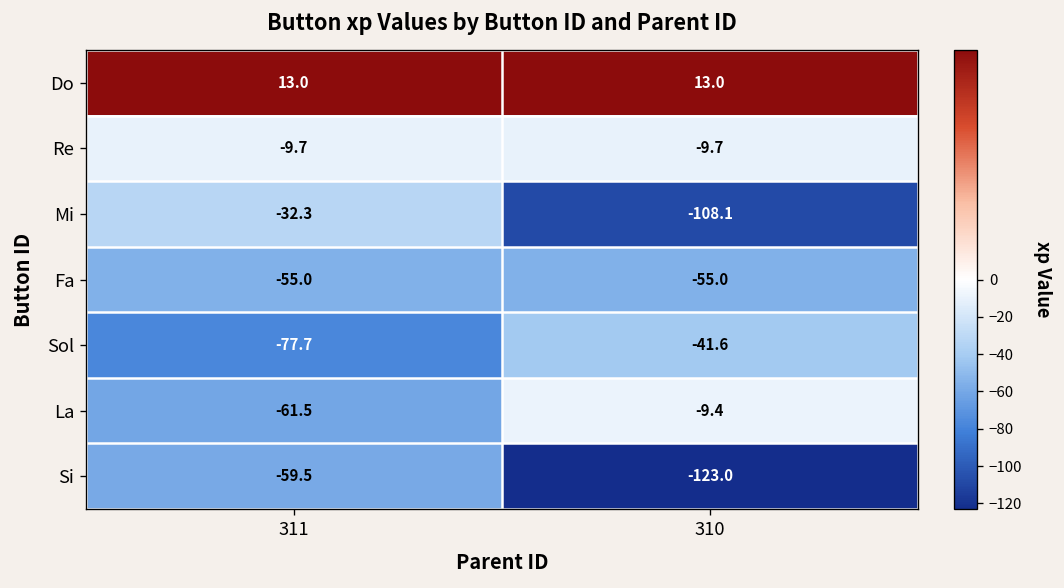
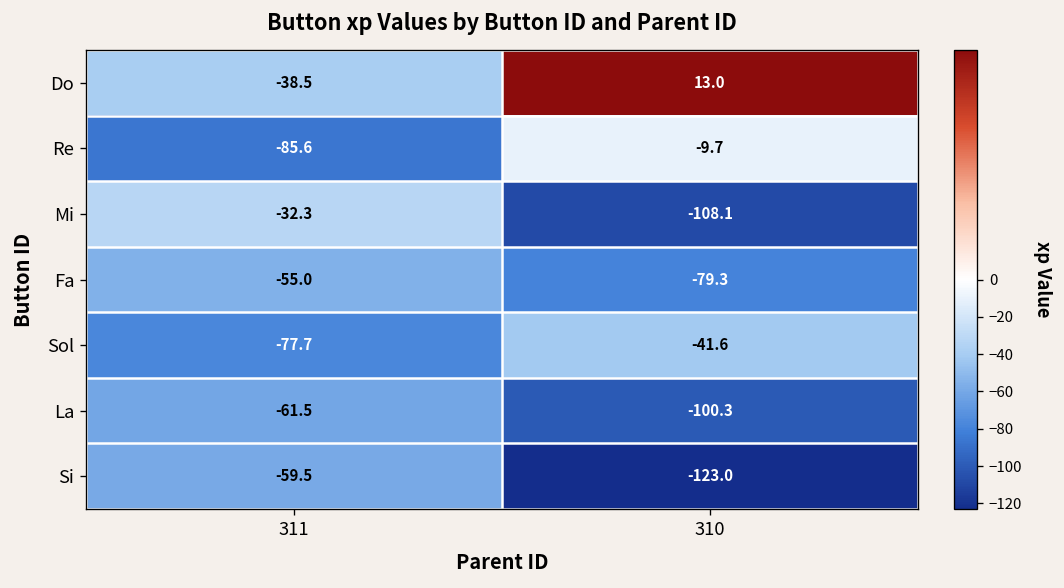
  {
    "Do": {
-     "311": 13.0,
+     "311": -38.5,
      "310": 13.0
    },
    "Re": {
-     "311": -9.7,
+     "311": -85.6,
      "310": -9.7
    },
    "Mi": {
      "311": -32.3,
      "310": -108.1
    },
    "Fa": {
      "311": -55.0,
-     "310": -55.0
+     "310": -79.3
    },
    "Sol": {
      "311": -77.7,
      "310": -41.6
    },
    "La": {
      "311": -61.5,
-     "310": -9.4
+     "310": -100.3
    },
    "Si": {
      "311": -59.5,
      "310": -123.0
    }
  }
